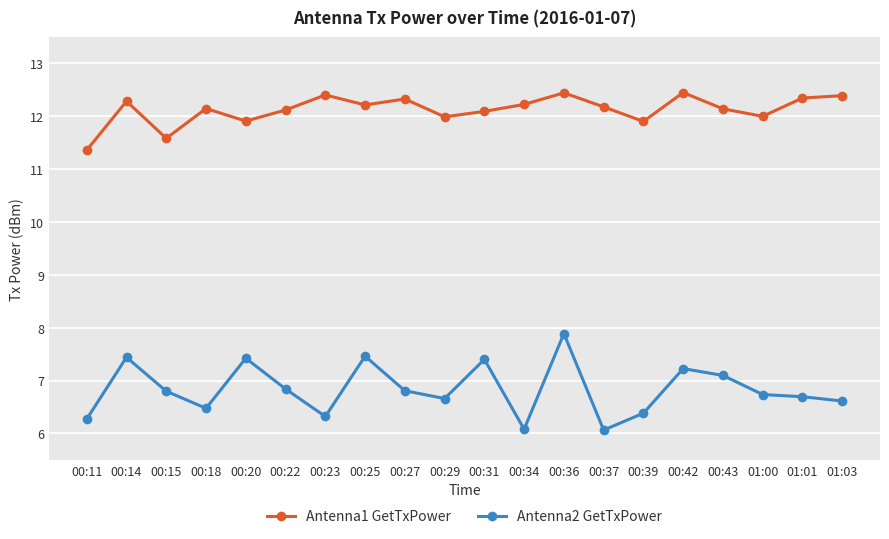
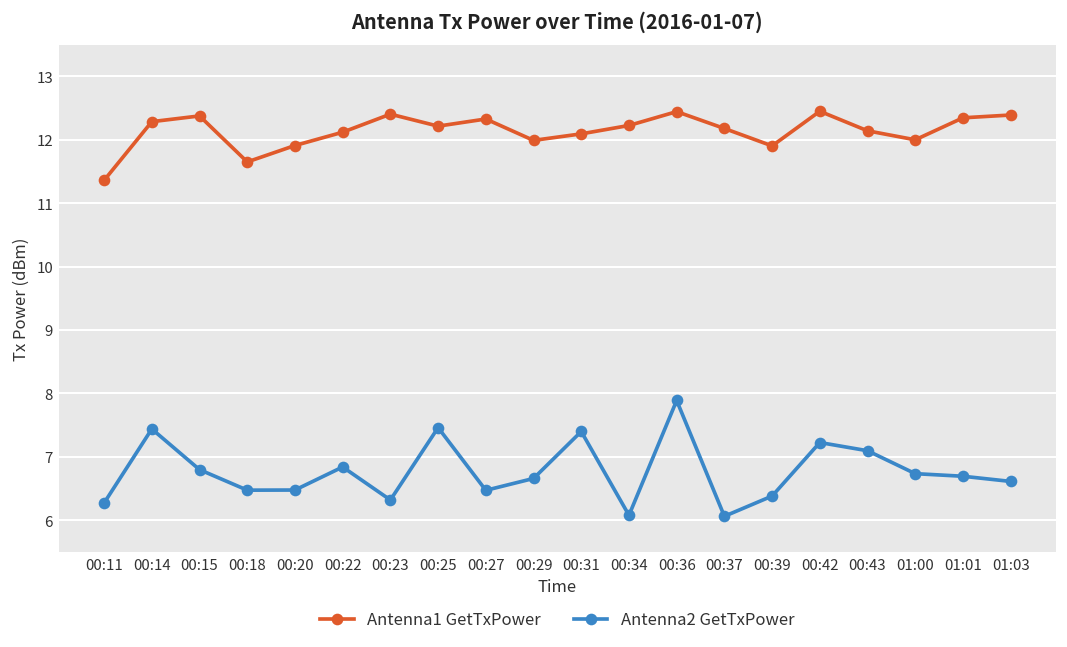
  {
    "Antenna1 GetTxPower": {
      "00:11": 11.4,
      "00:14": 12.3,
-     "00:15": 11.6,
-     "00:18": 12.1,
+     "00:15": 12.4,
+     "00:18": 11.7,
      "00:20": 11.9,
      "00:22": 12.1,
      "00:23": 12.4,
      "00:25": 12.2,
      "00:27": 12.3,
      "00:29": 12.0,
      "00:31": 12.1,
      "00:34": 12.2,
      "00:36": 12.4,
      "00:37": 12.2,
      "00:39": 11.9,
      "00:42": 12.4,
      "00:43": 12.1,
      "01:00": 12.0,
      "01:01": 12.3,
      "01:03": 12.4
    },
    "Antenna2 GetTxPower": {
      "00:11": 6.3,
      "00:14": 7.4,
      "00:15": 6.8,
      "00:18": 6.5,
-     "00:20": 7.4,
+     "00:20": 6.5,
      "00:22": 6.8,
      "00:23": 6.3,
      "00:25": 7.5,
-     "00:27": 6.8,
+     "00:27": 6.5,
      "00:29": 6.7,
      "00:31": 7.4,
      "00:34": 6.1,
      "00:36": 7.9,
      "00:37": 6.1,
      "00:39": 6.4,
      "00:42": 7.2,
      "00:43": 7.1,
      "01:00": 6.7,
      "01:01": 6.7,
      "01:03": 6.6
    }
  }
